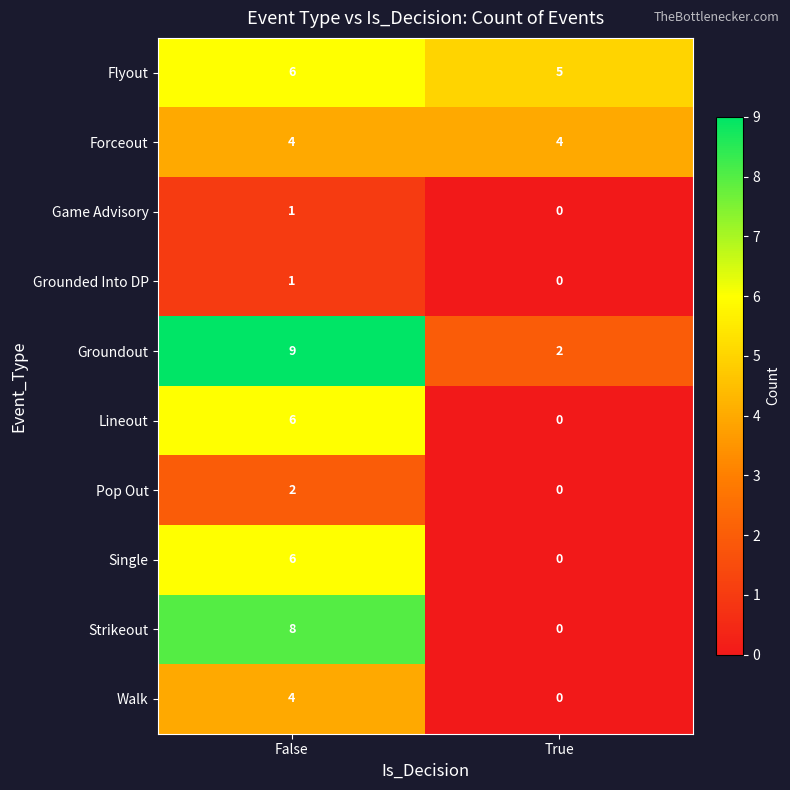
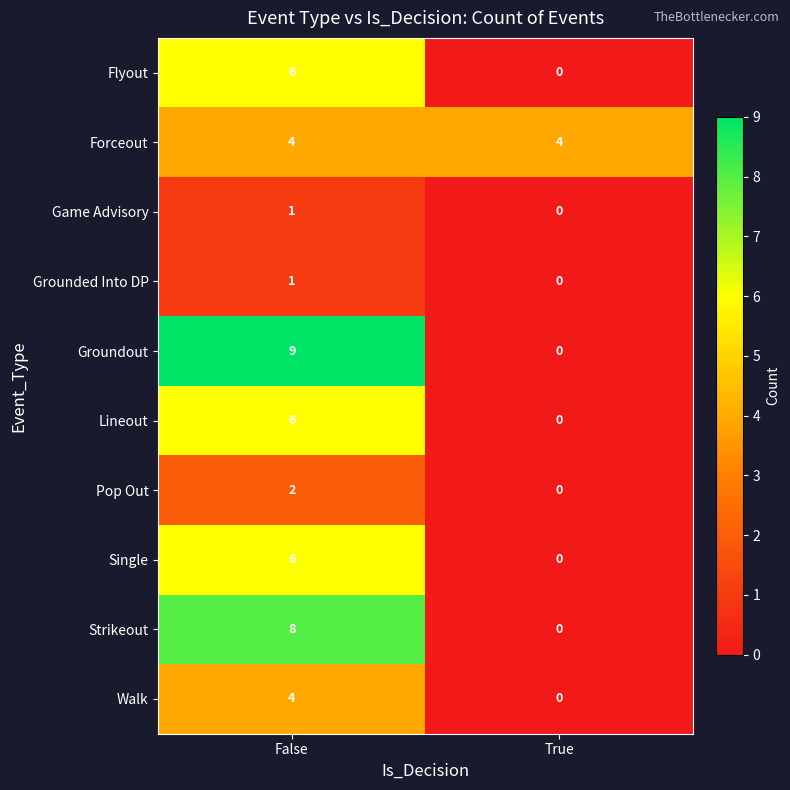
  {
    "Flyout": {
      "False": 6,
-     "True": 5
+     "True": 0
    },
    "Forceout": {
      "False": 4,
      "True": 4
    },
    "Game Advisory": {
      "False": 1,
      "True": 0
    },
    "Grounded Into DP": {
      "False": 1,
      "True": 0
    },
    "Groundout": {
      "False": 9,
-     "True": 2
+     "True": 0
    },
    "Lineout": {
      "False": 6,
      "True": 0
    },
    "Pop Out": {
      "False": 2,
      "True": 0
    },
    "Single": {
      "False": 6,
      "True": 0
    },
    "Strikeout": {
      "False": 8,
      "True": 0
    },
    "Walk": {
      "False": 4,
      "True": 0
    }
  }
